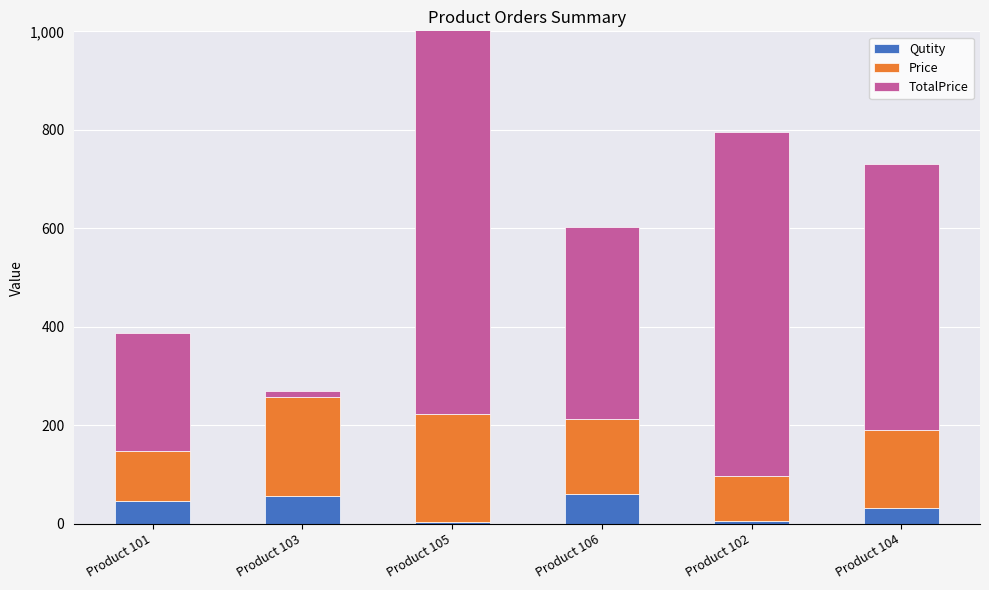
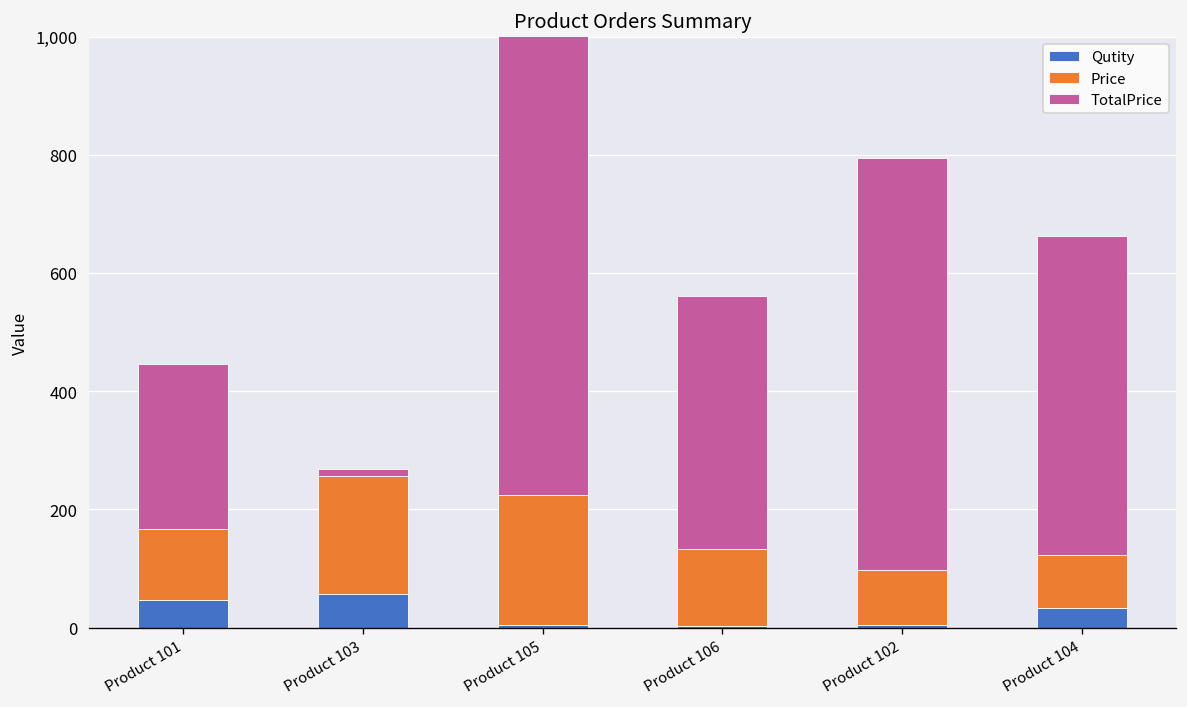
  {
    "Qutity": {
      "Product 101": 50,
      "Product 103": 60,
-     "Product 106": 60,
+     "Product 106": 0,
      "Product 104": 30
    },
    "Price": {
-     "Product 101": 100,
+     "Product 101": 120,
      "Product 103": 200,
      "Product 105": 220,
-     "Product 106": 150,
+     "Product 106": 130,
      "Product 102": 90,
-     "Product 104": 160
+     "Product 104": 90
    },
    "TotalPrice": {
-     "Product 101": 240,
+     "Product 101": 280,
      "Product 103": 10,
-     "Product 106": 390,
+     "Product 106": 430,
      "Product 102": 700,
      "Product 104": 540
    }
  }
